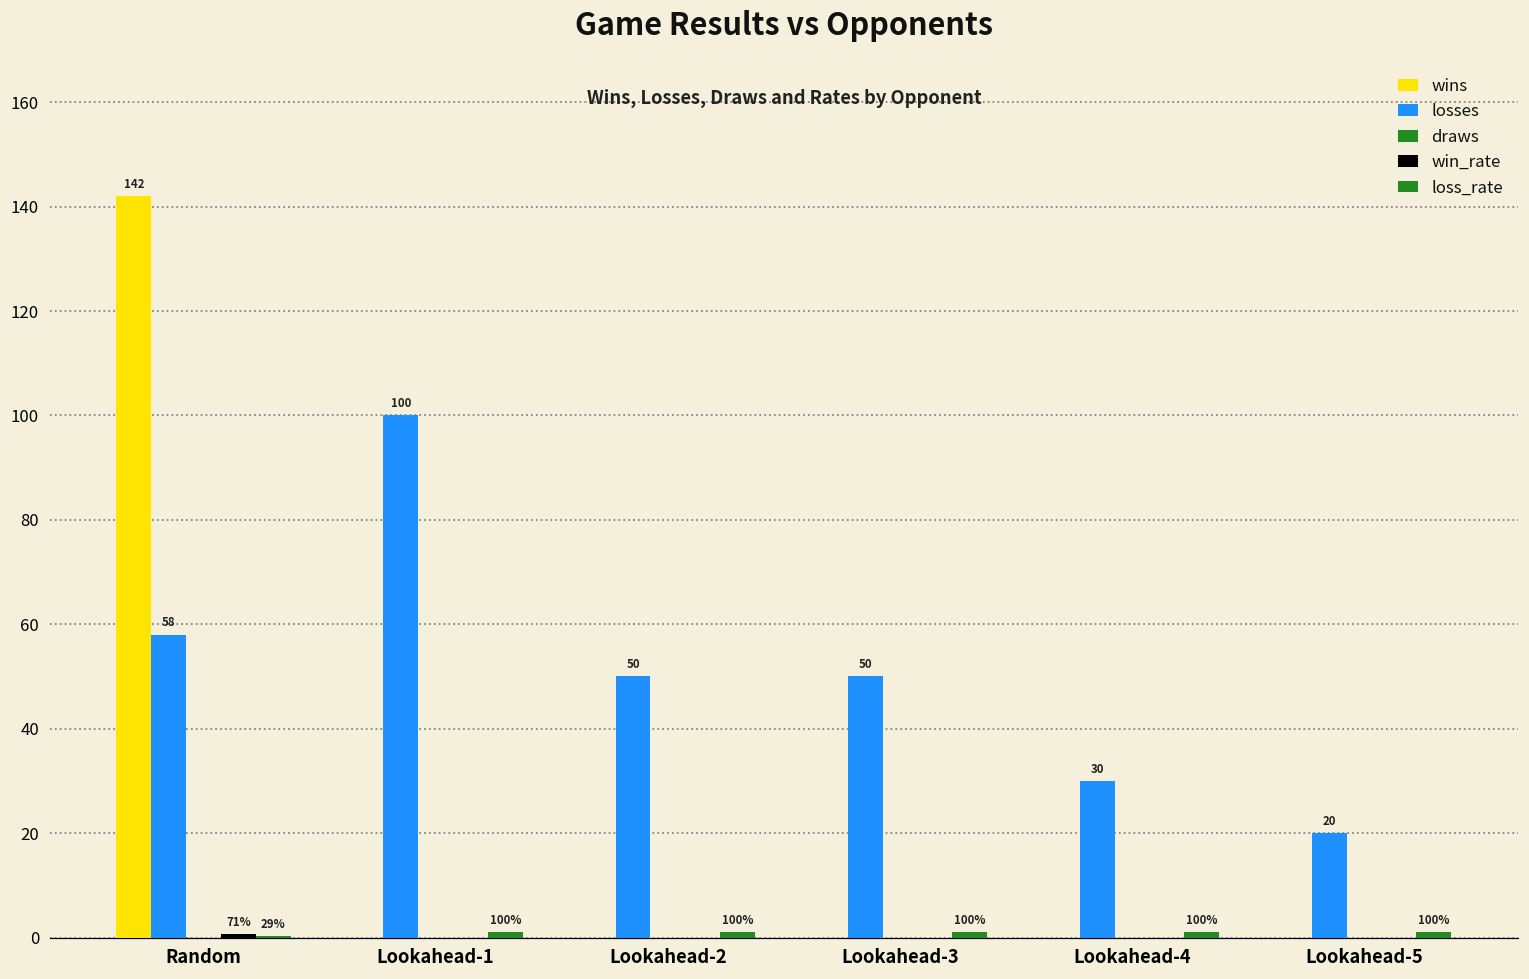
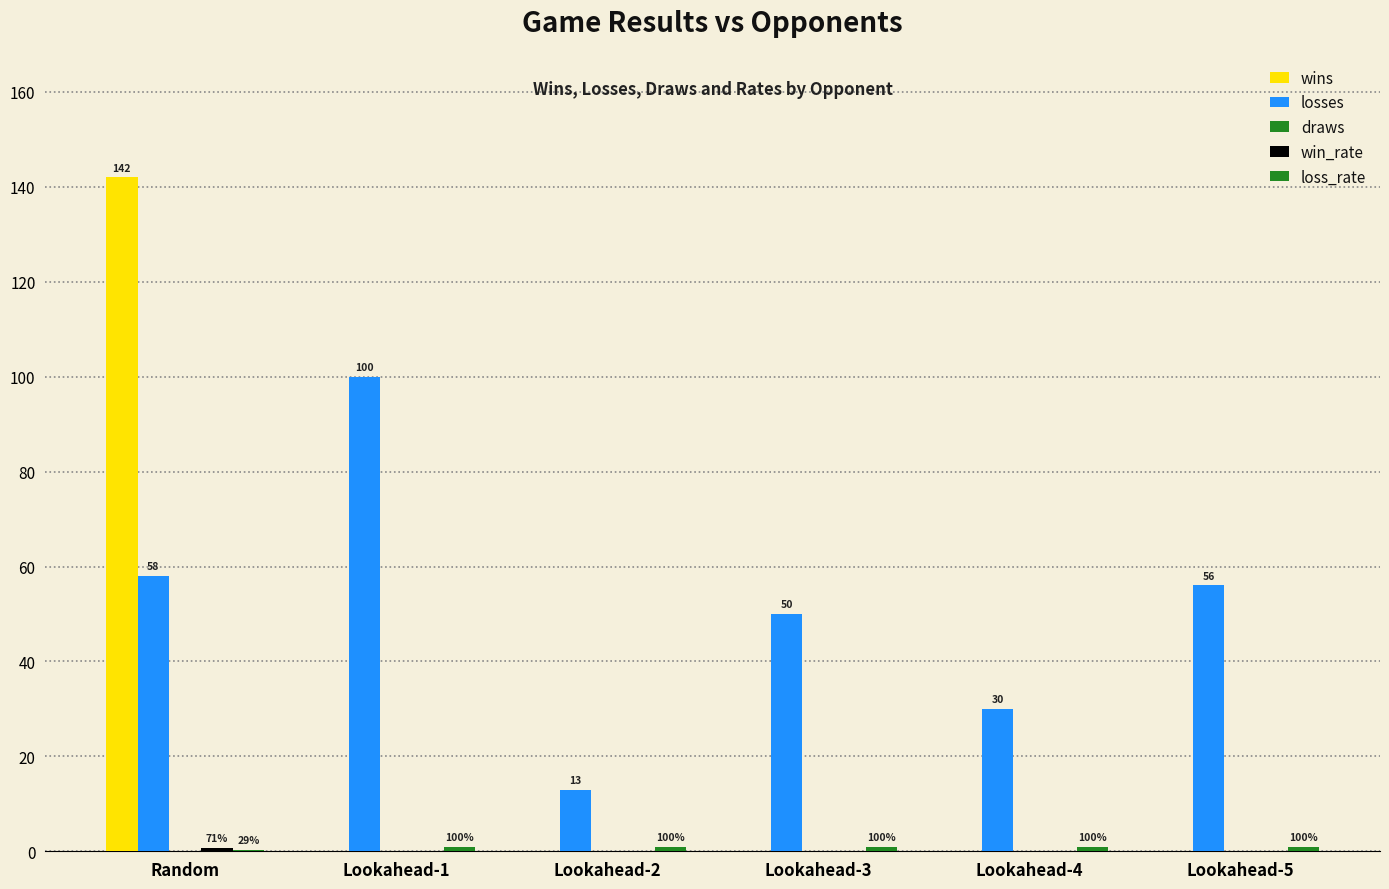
  {
    "wins": {
      "Random": "142"
    },
    "losses": {
      "Random": "58",
      "Lookahead-1": "100",
-     "Lookahead-2": "50",
+     "Lookahead-2": "13",
      "Lookahead-3": "50",
      "Lookahead-4": "30",
-     "Lookahead-5": "20"
+     "Lookahead-5": "56"
    },
    "win_rate": {
      "Random": "71%"
    }
  }
